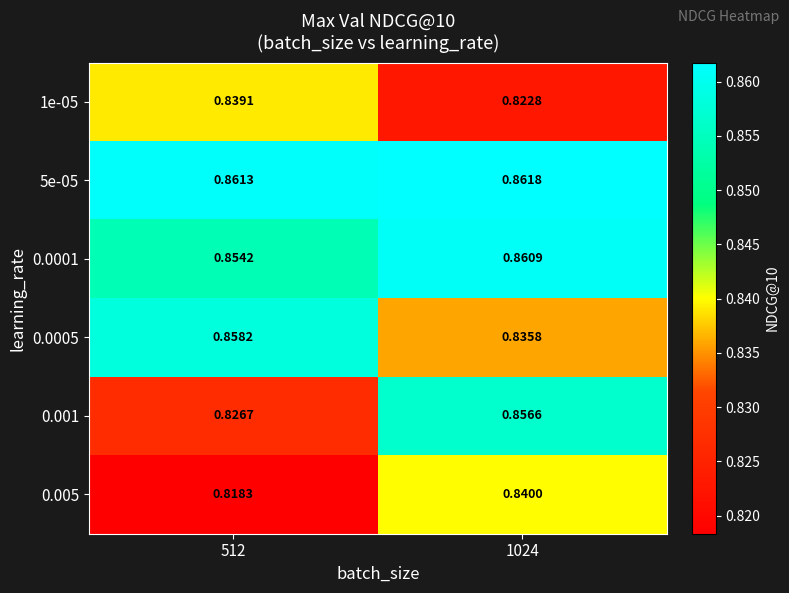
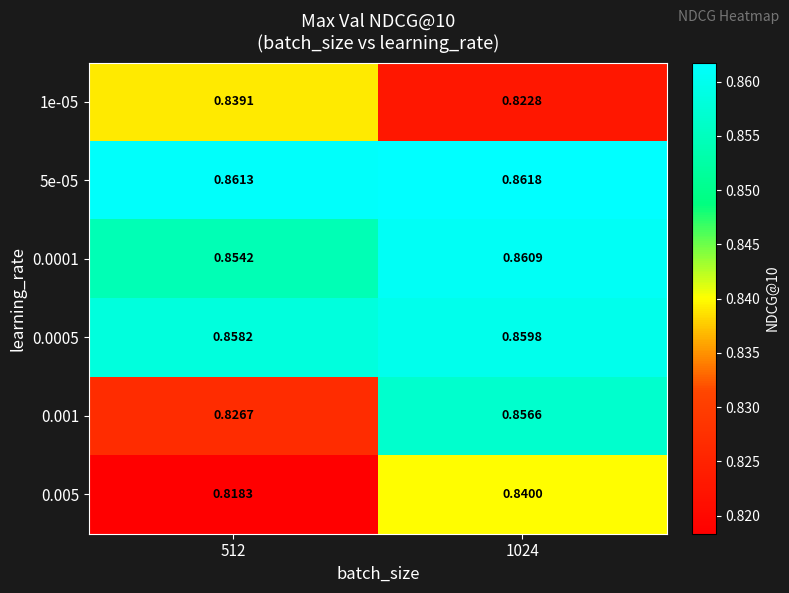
  {
    "1e-05": {
      "512": 0.8391,
      "1024": 0.8228
    },
    "5e-05": {
      "512": 0.8613,
      "1024": 0.8618
    },
    "0.0001": {
      "512": 0.8542,
      "1024": 0.8609
    },
    "0.0005": {
      "512": 0.8582,
-     "1024": 0.8358
+     "1024": 0.8598
    },
    "0.001": {
      "512": 0.8267,
      "1024": 0.8566
    },
    "0.005": {
      "512": 0.8183,
      "1024": 0.8400
    }
  }
